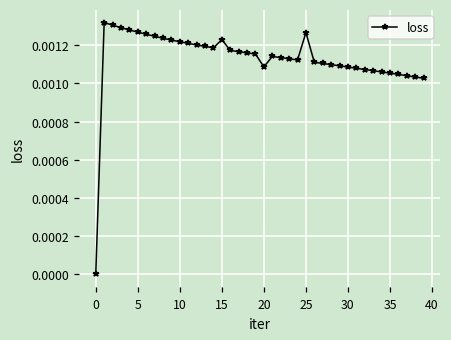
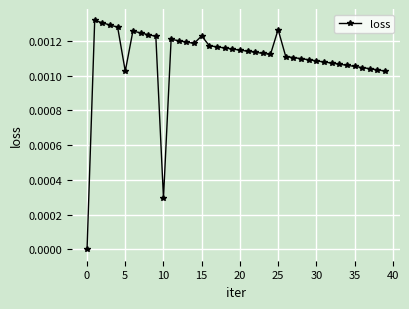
  {
    "0": 0.00000,
-   "5": 0.00127,
-   "10": 0.00122,
+   "5": 0.00103,
+   "10": 0.00029,
    "15": 0.00123,
-   "20": 0.00109,
+   "20": 0.00115,
    "25": 0.00127,
    "30": 0.00108,
    "35": 0.00105
  }
